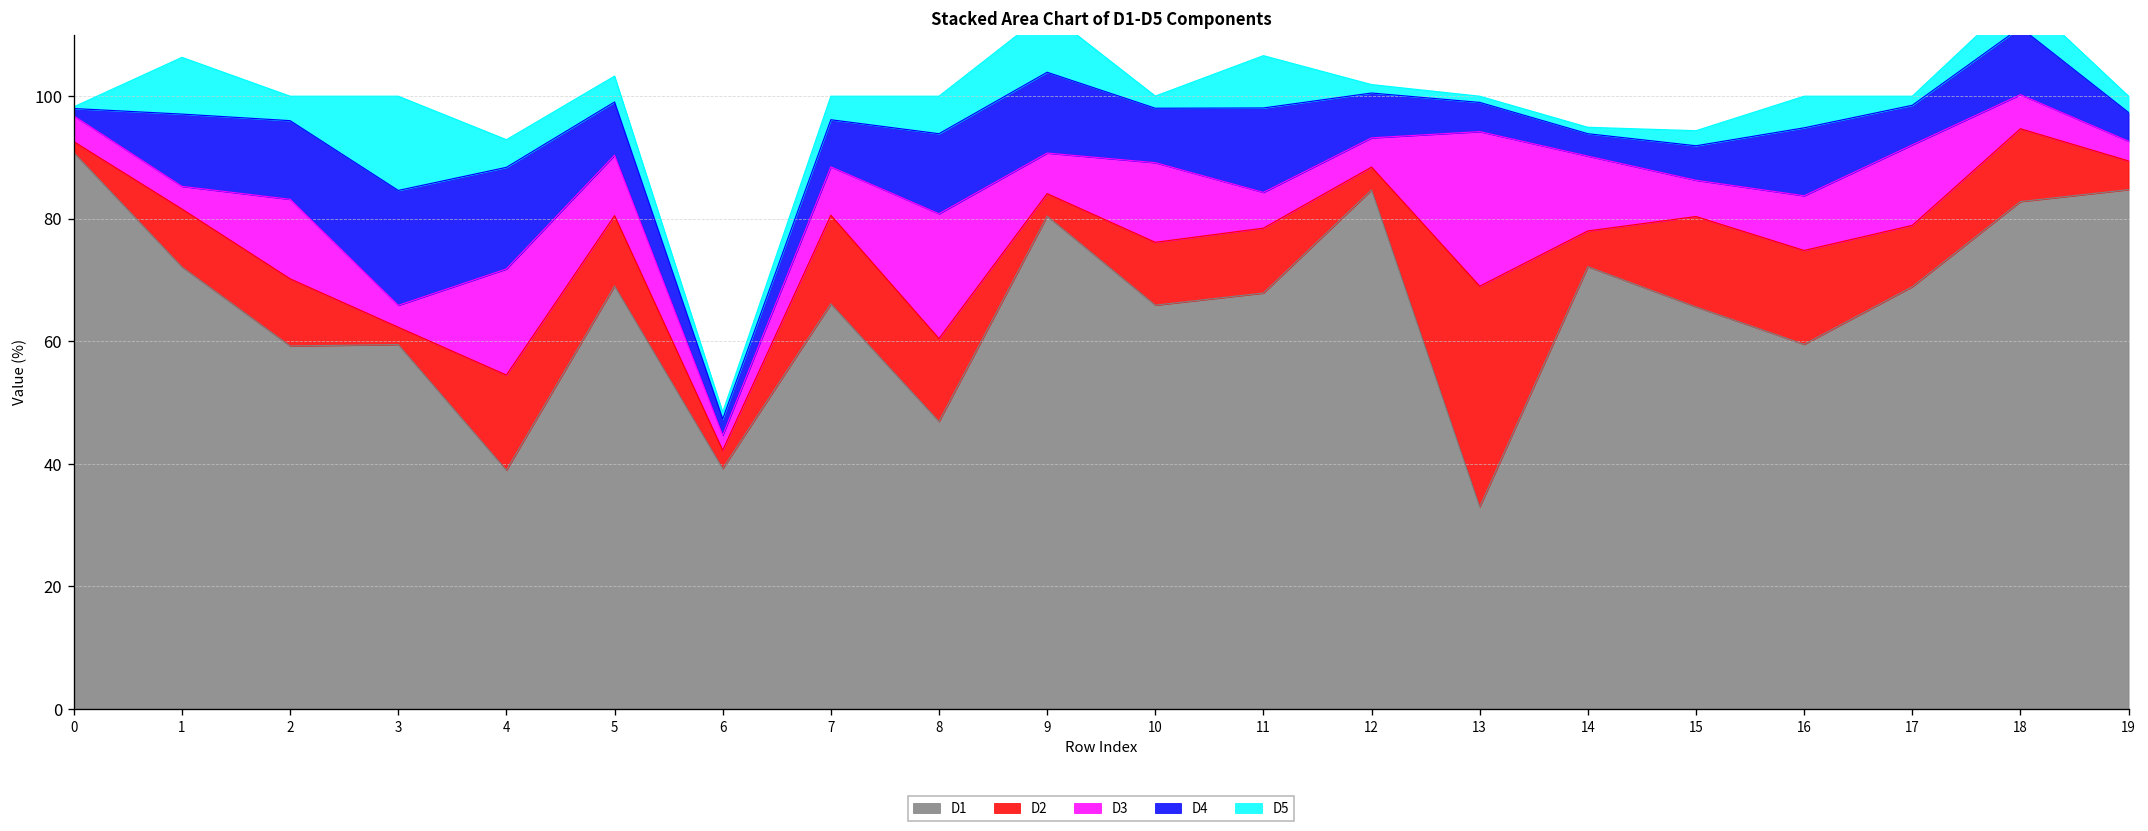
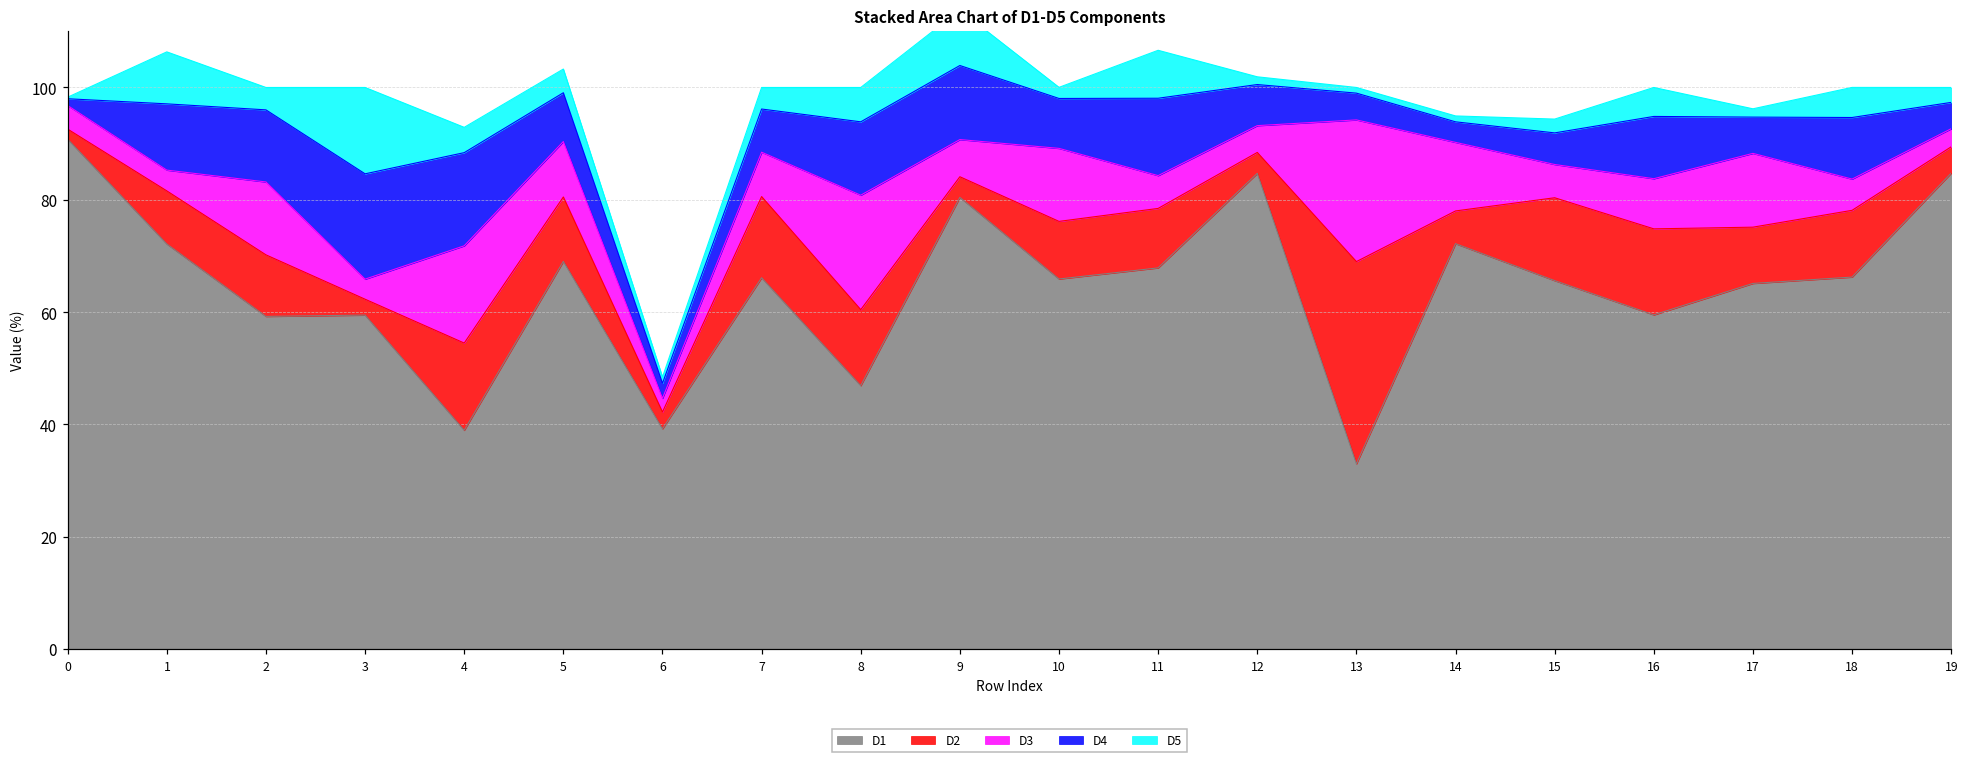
  {
    "D1": {
      "0": 91,
      "1": 72,
      "2": 59,
      "3": 59,
      "4": 39,
      "5": 69,
      "6": 39,
      "7": 66,
      "8": 47,
      "9": 80,
      "10": 66,
      "11": 68,
      "12": 85,
      "13": 33,
      "14": 72,
      "15": 66,
      "16": 60,
-     "17": 69,
-     "18": 83,
+     "17": 65,
+     "18": 66,
      "19": 85
    },
    "D2": {
      "0": 2,
      "1": 9,
      "2": 11,
      "3": 3,
      "4": 16,
      "5": 11,
      "6": 3,
      "7": 14,
      "8": 14,
      "9": 4,
      "10": 10,
      "11": 11,
      "12": 4,
      "13": 36,
      "14": 6,
      "15": 15,
      "16": 15,
      "17": 10,
      "18": 12,
      "19": 5
    },
    "D3": {
      "0": 4,
      "1": 4,
      "2": 13,
      "3": 4,
      "4": 17,
      "5": 10,
      "6": 2,
      "7": 8,
      "8": 20,
      "9": 7,
      "10": 13,
      "11": 6,
      "12": 5,
      "13": 25,
      "14": 12,
      "15": 6,
      "16": 9,
      "17": 13,
      "18": 6,
      "19": 3
    },
    "D4": {
      "1": 12,
      "2": 13,
      "3": 19,
      "4": 17,
      "5": 9,
      "6": 3,
      "7": 8,
      "8": 13,
      "9": 13,
      "10": 9,
      "11": 14,
      "12": 7,
      "13": 5,
      "14": 4,
      "15": 6,
      "16": 11,
      "17": 6,
      "19": 5
    },
    "D5": {
      "1": 9,
      "2": 4,
      "3": 15,
      "4": 5,
      "5": 4,
      "6": 1,
      "7": 4,
      "8": 6,
      "10": 2,
      "11": 9,
      "12": 1,
      "13": 1,
      "14": 1,
      "15": 2,
      "16": 5,
      "17": 1,
      "19": 3
    }
  }
